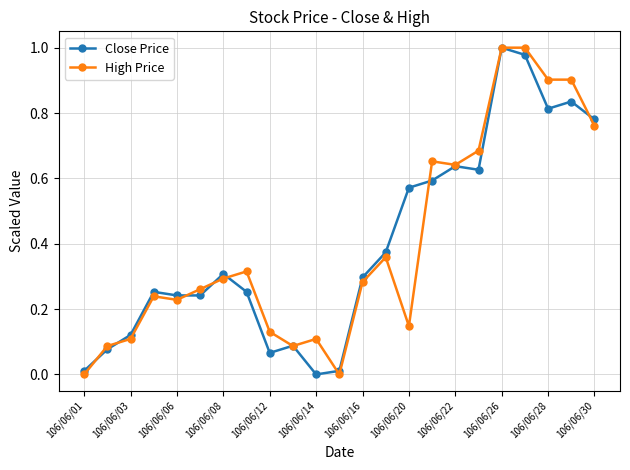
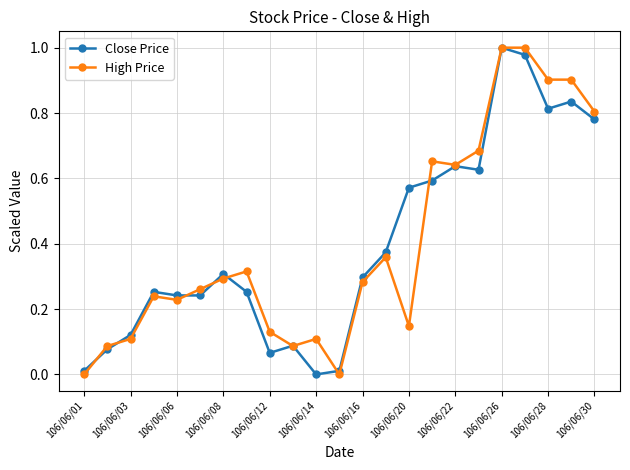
  {
    "Close Price": {
      "106/06/01": 0.01,
      "106/06/03": 0.12,
      "106/06/06": 0.24,
      "106/06/08": 0.31,
      "106/06/12": 0.07,
      "106/06/14": 0.00,
      "106/06/16": 0.30,
      "106/06/20": 0.57,
      "106/06/28": 0.81,
      "106/06/30": 0.78
    },
    "High Price": {
      "106/06/01": 0.00,
      "106/06/03": 0.11,
      "106/06/06": 0.23,
      "106/06/08": 0.29,
      "106/06/12": 0.13,
      "106/06/14": 0.11,
      "106/06/16": 0.28,
      "106/06/20": 0.15,
      "106/06/28": 0.90,
-     "106/06/30": 0.76
+     "106/06/30": 0.80
    }
  }
